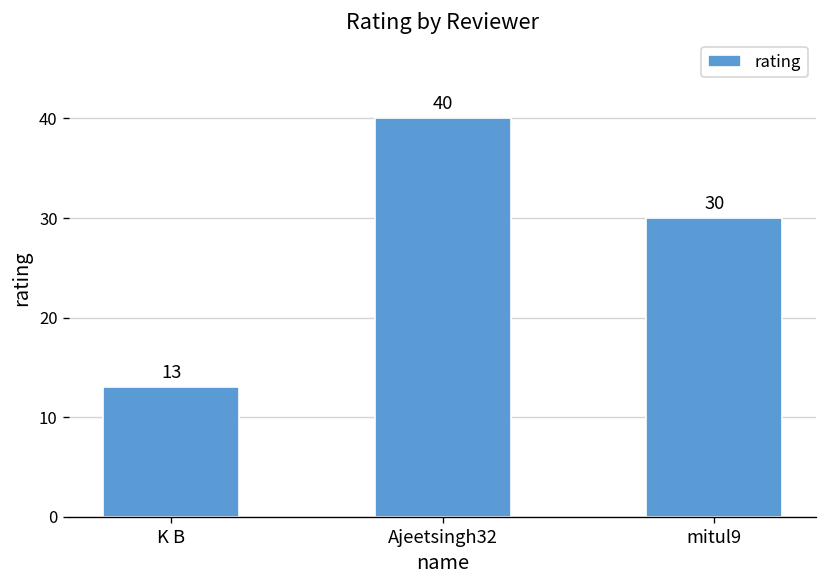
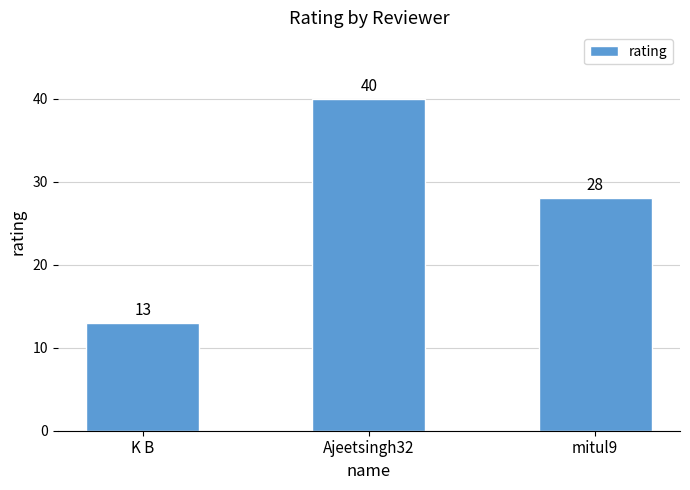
  {
    "K B": 13,
    "Ajeetsingh32": 40,
-   "mitul9": 30
+   "mitul9": 28
  }
